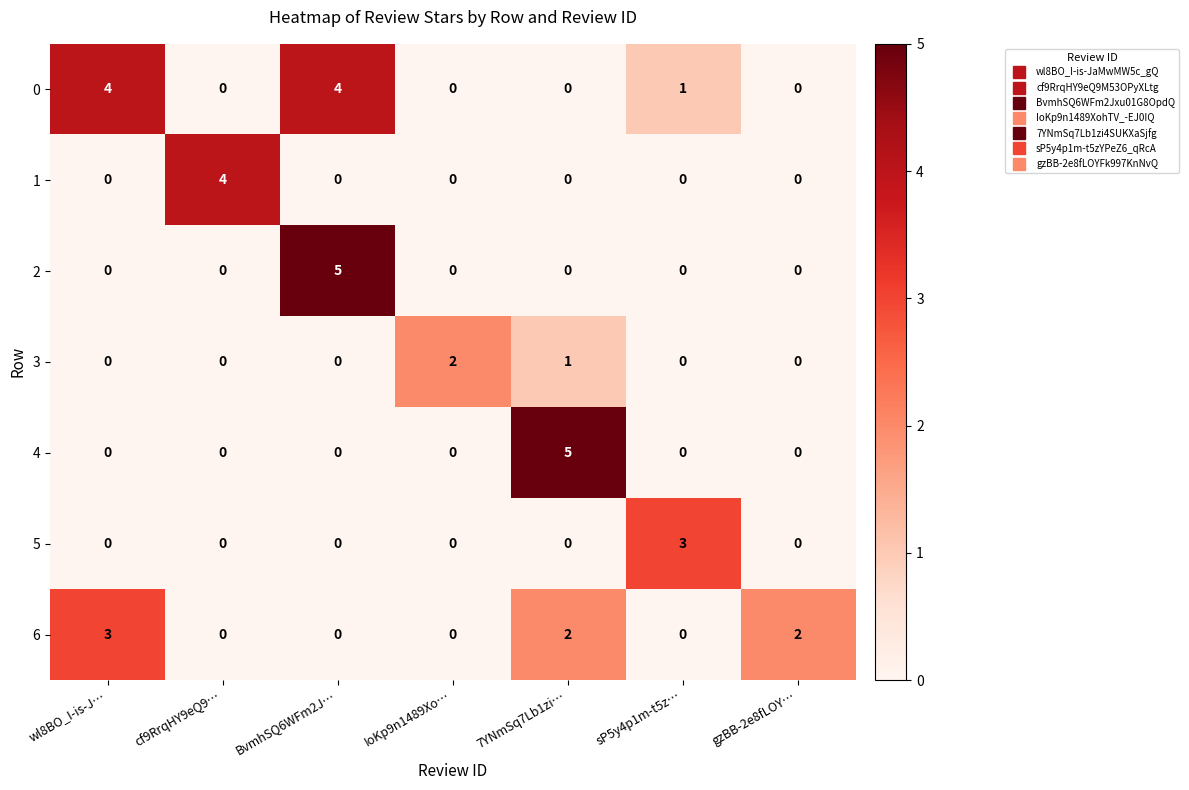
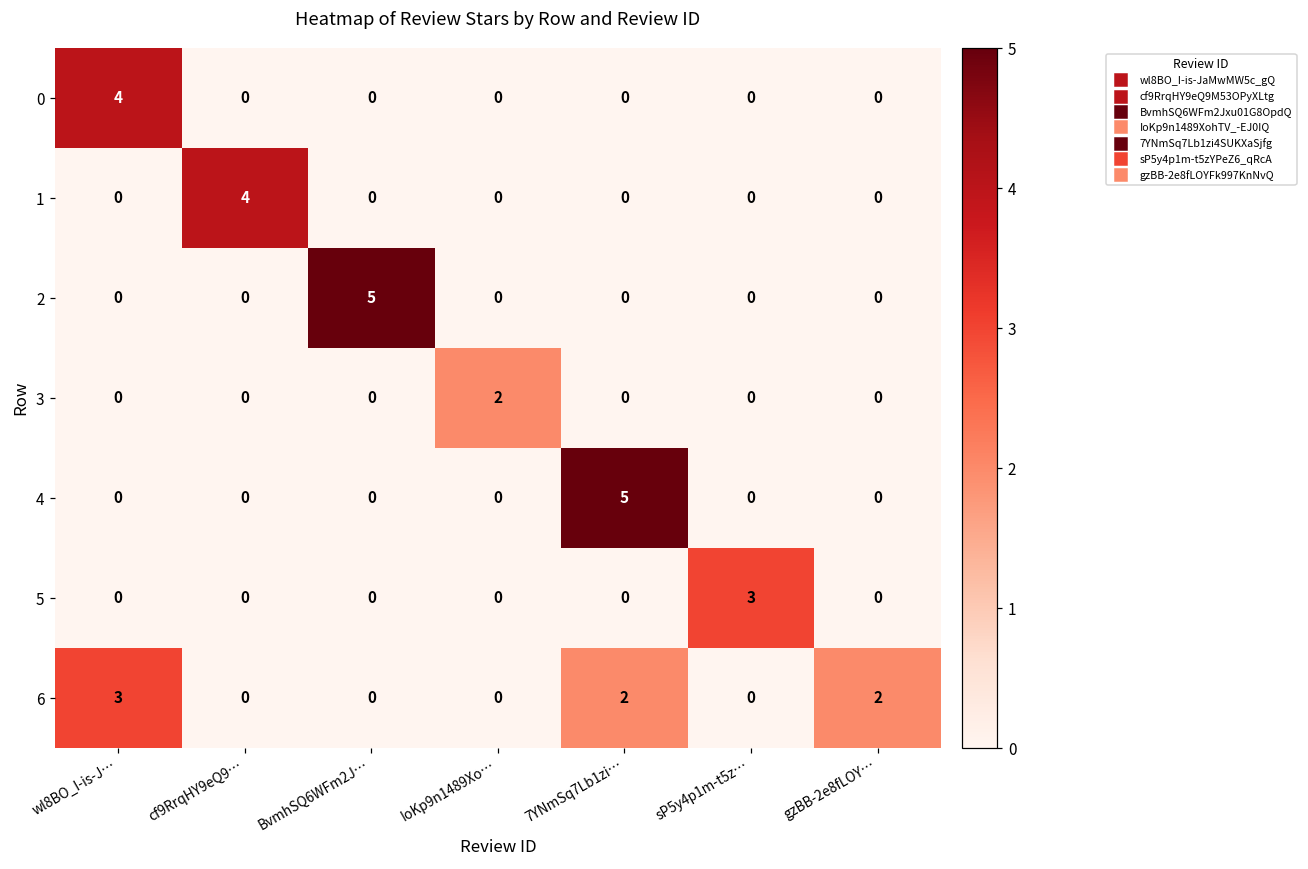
  {
    "0": {
      "wl8BO_I-is-J…": 4,
      "cf9RrqHY9eQ9…": 0,
-     "BvmhSQ6WFm2J…": 4,
+     "BvmhSQ6WFm2J…": 0,
      "IoKp9n1489Xo…": 0,
      "7YNmSq7Lb1zi…": 0,
-     "sP5y4p1m-t5z…": 1,
+     "sP5y4p1m-t5z…": 0,
      "gzBB-2e8fLOY…": 0
    },
    "1": {
      "wl8BO_I-is-J…": 0,
      "cf9RrqHY9eQ9…": 4,
      "BvmhSQ6WFm2J…": 0,
      "IoKp9n1489Xo…": 0,
      "7YNmSq7Lb1zi…": 0,
      "sP5y4p1m-t5z…": 0,
      "gzBB-2e8fLOY…": 0
    },
    "2": {
      "wl8BO_I-is-J…": 0,
      "cf9RrqHY9eQ9…": 0,
      "BvmhSQ6WFm2J…": 5,
      "IoKp9n1489Xo…": 0,
      "7YNmSq7Lb1zi…": 0,
      "sP5y4p1m-t5z…": 0,
      "gzBB-2e8fLOY…": 0
    },
    "3": {
      "wl8BO_I-is-J…": 0,
      "cf9RrqHY9eQ9…": 0,
      "BvmhSQ6WFm2J…": 0,
      "IoKp9n1489Xo…": 2,
-     "7YNmSq7Lb1zi…": 1,
+     "7YNmSq7Lb1zi…": 0,
      "sP5y4p1m-t5z…": 0,
      "gzBB-2e8fLOY…": 0
    },
    "4": {
      "wl8BO_I-is-J…": 0,
      "cf9RrqHY9eQ9…": 0,
      "BvmhSQ6WFm2J…": 0,
      "IoKp9n1489Xo…": 0,
      "7YNmSq7Lb1zi…": 5,
      "sP5y4p1m-t5z…": 0,
      "gzBB-2e8fLOY…": 0
    },
    "5": {
      "wl8BO_I-is-J…": 0,
      "cf9RrqHY9eQ9…": 0,
      "BvmhSQ6WFm2J…": 0,
      "IoKp9n1489Xo…": 0,
      "7YNmSq7Lb1zi…": 0,
      "sP5y4p1m-t5z…": 3,
      "gzBB-2e8fLOY…": 0
    },
    "6": {
      "wl8BO_I-is-J…": 3,
      "cf9RrqHY9eQ9…": 0,
      "BvmhSQ6WFm2J…": 0,
      "IoKp9n1489Xo…": 0,
      "7YNmSq7Lb1zi…": 2,
      "sP5y4p1m-t5z…": 0,
      "gzBB-2e8fLOY…": 2
    }
  }
